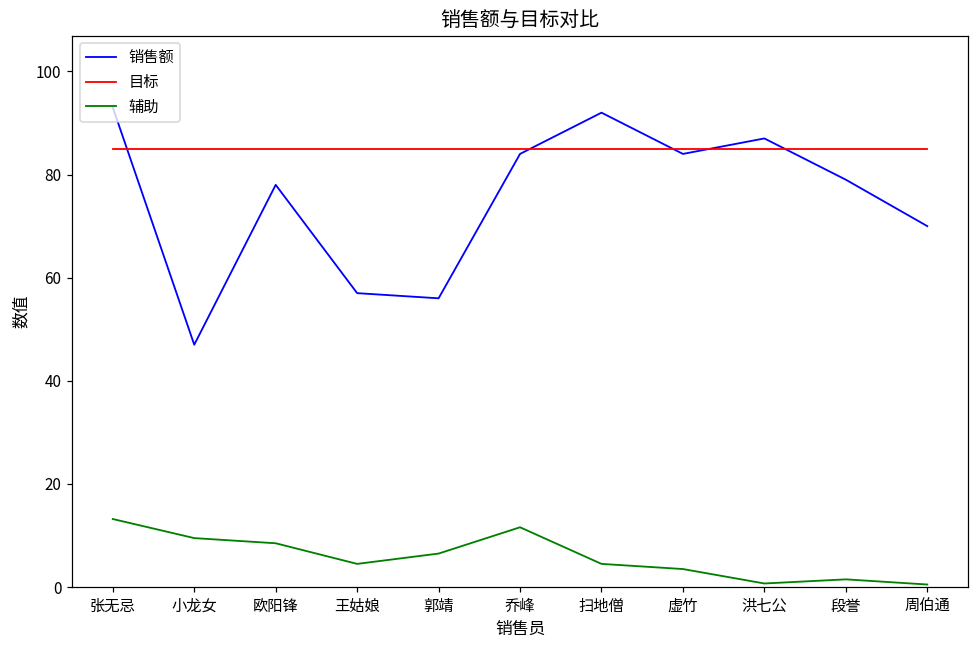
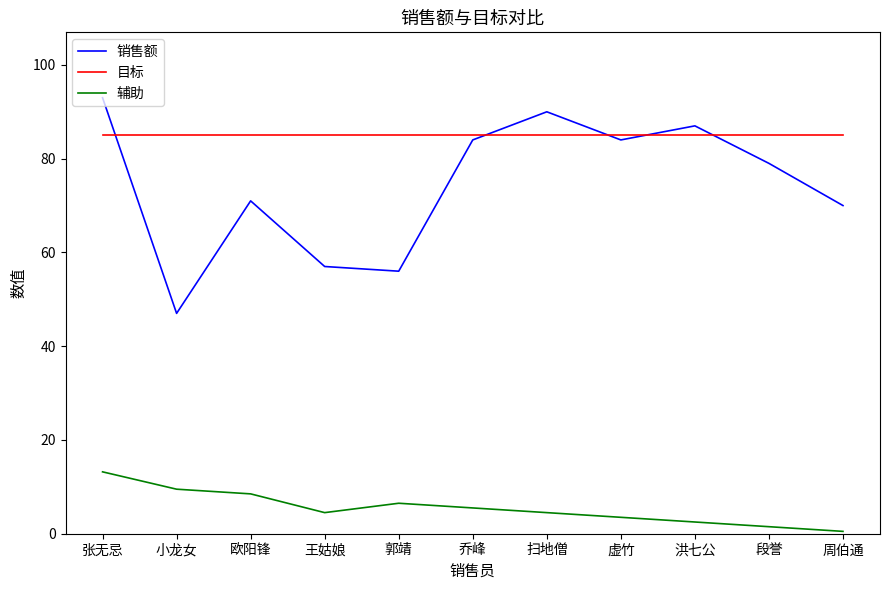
  {
    "销售额": {
      "小龙女": 47,
-     "欧阳锋": 78,
+     "欧阳锋": 71,
      "王姑娘": 57,
      "郭靖": 56,
      "乔峰": 84,
-     "扫地僧": 92,
+     "扫地僧": 90,
      "虚竹": 84,
      "洪七公": 87,
      "段誉": 79,
      "周伯通": 70
    },
    "目标": {
      "张无忌": 85,
      "小龙女": 85,
      "欧阳锋": 85,
      "王姑娘": 85,
      "郭靖": 85,
      "乔峰": 85,
      "扫地僧": 85,
      "虚竹": 85,
      "洪七公": 85,
      "段誉": 85,
      "周伯通": 85
    },
    "辅助": {
      "张无忌": 13,
      "小龙女": 10,
      "欧阳锋": 9,
      "王姑娘": 5,
      "郭靖": 7,
-     "乔峰": 12,
+     "乔峰": 6,
      "扫地僧": 5,
      "虚竹": 4,
-     "洪七公": 1,
+     "洪七公": 3,
      "段誉": 2,
      "周伯通": 1
    }
  }
